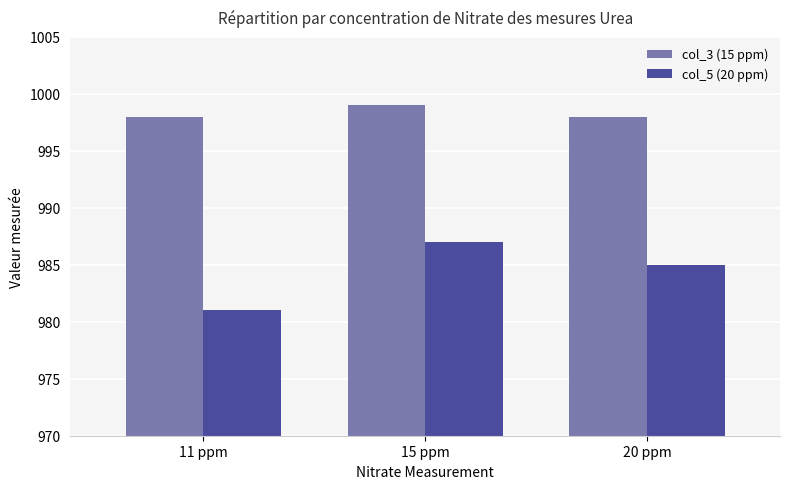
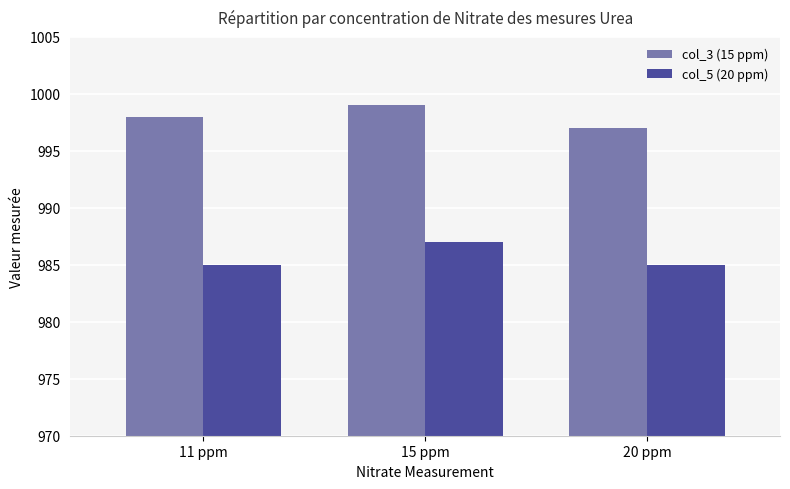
  {
    "col_3 (15 ppm)": {
      "11 ppm": 998,
      "15 ppm": 999,
-     "20 ppm": 998
+     "20 ppm": 997
    },
    "col_5 (20 ppm)": {
-     "11 ppm": 981,
+     "11 ppm": 985,
      "15 ppm": 987,
      "20 ppm": 985
    }
  }
